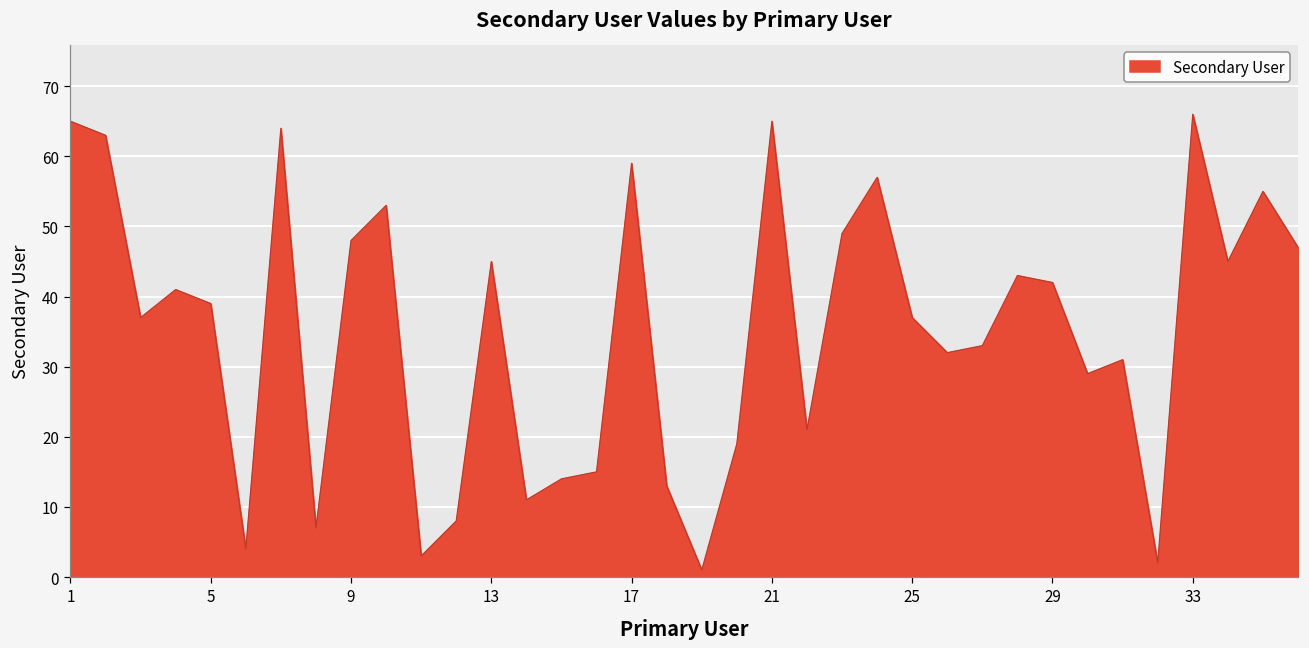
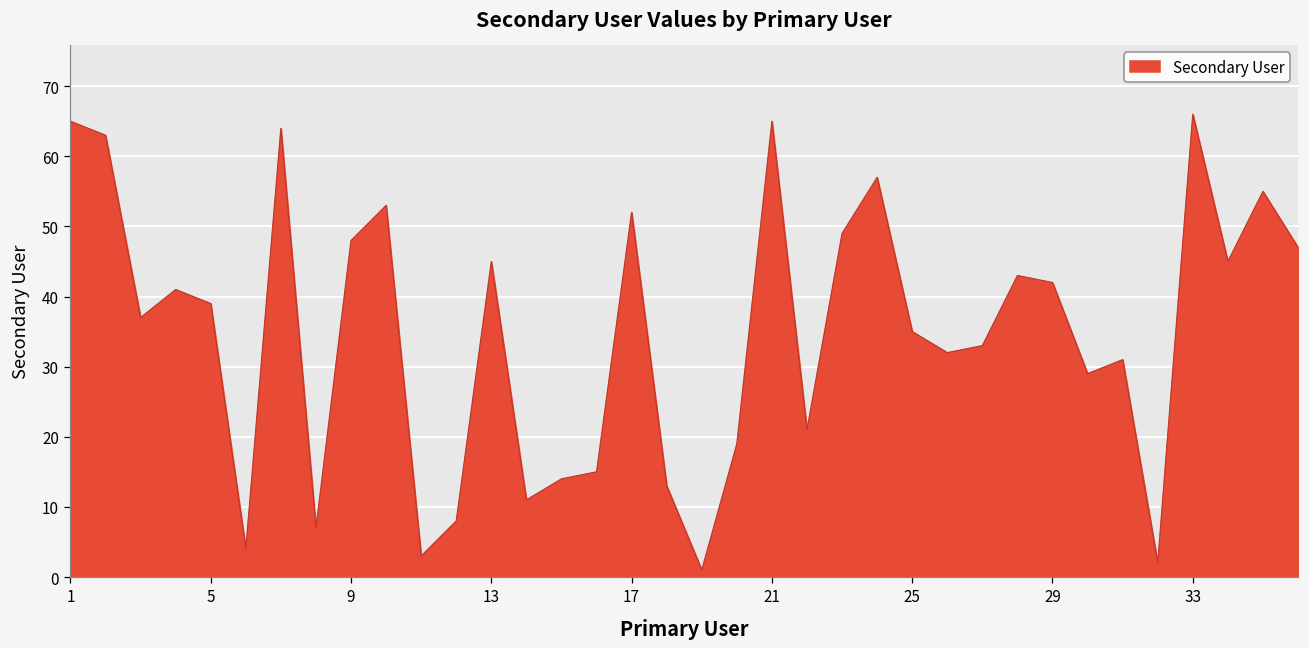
  {
    "1": 65,
    "5": 39,
    "9": 48,
    "13": 45,
-   "17": 59,
+   "17": 52,
    "21": 65,
-   "25": 37,
+   "25": 35,
    "29": 42,
    "33": 66
  }
